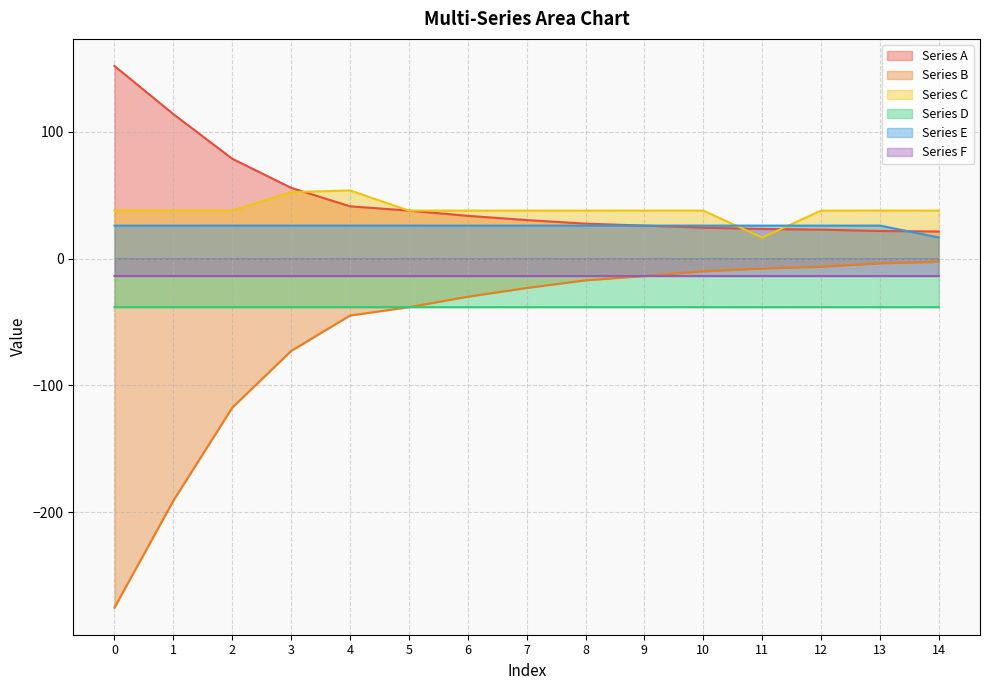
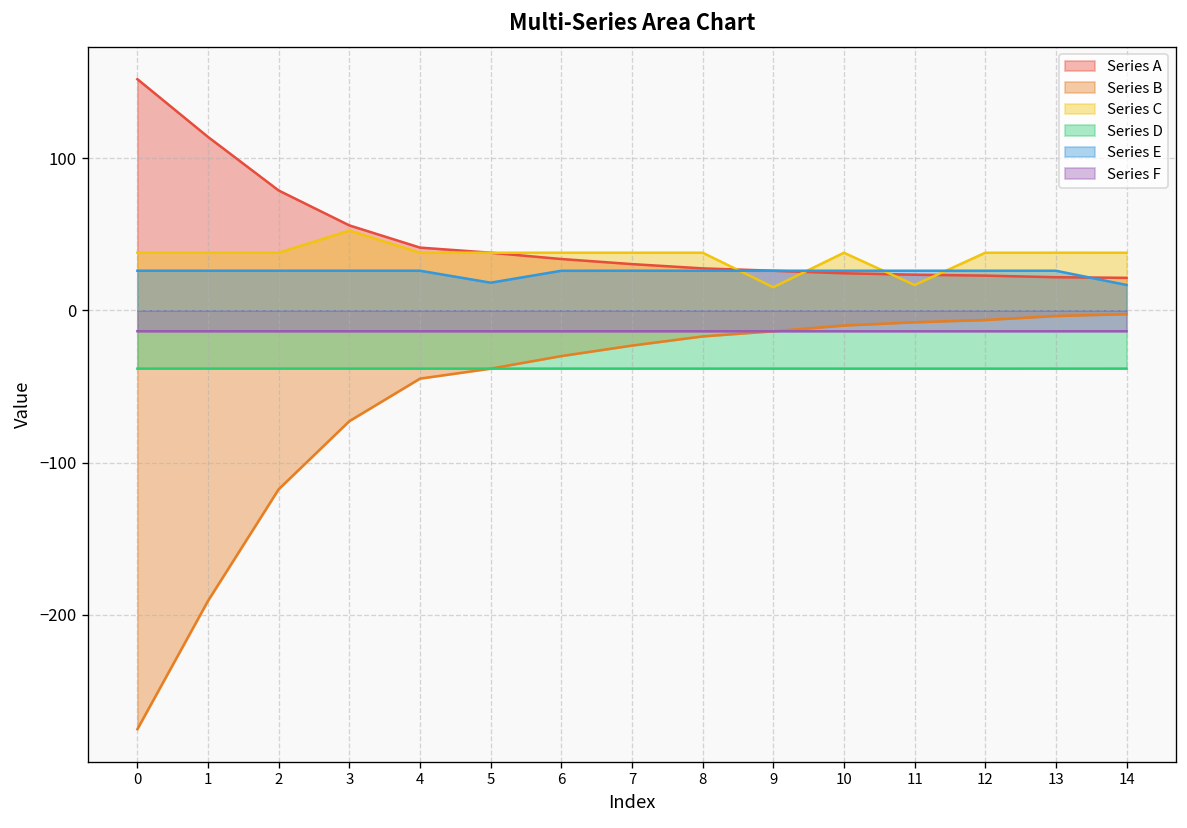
  {
    "Series C": {
      "0": 38,
      "1": 38,
      "2": 38,
      "3": 52,
-     "4": 54,
+     "4": 38,
      "6": 38,
      "7": 38,
      "8": 38,
-     "9": 38,
+     "9": 15,
      "10": 38,
      "11": 17,
      "12": 38,
      "13": 38,
      "14": 38
    },
    "Series E": {
      "0": 26,
      "1": 26,
      "2": 26,
      "3": 26,
      "4": 26,
-     "5": 26,
+     "5": 18,
      "6": 26,
      "7": 26,
      "11": 26,
      "12": 26,
      "13": 26,
      "14": 17
    }
  }
